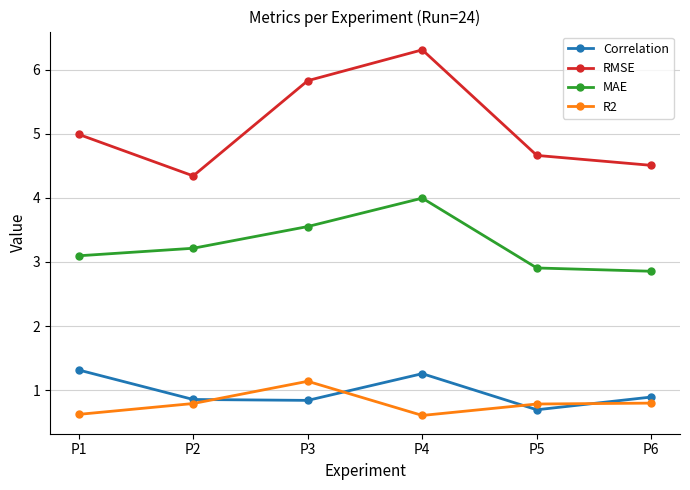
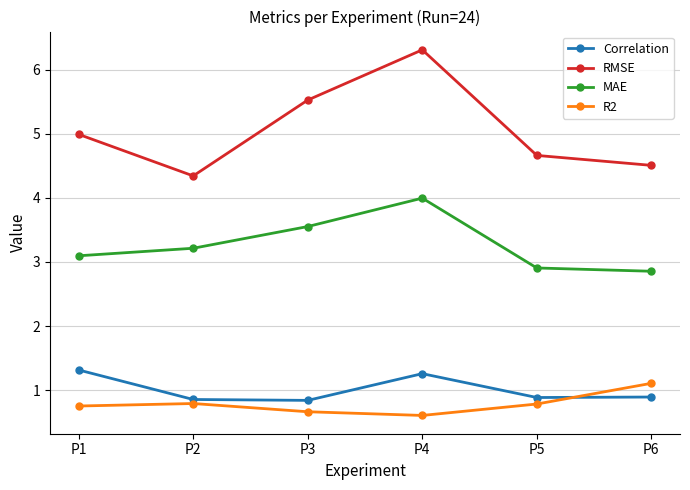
  {
    "Correlation": {
      "P1": 1.3,
      "P2": 0.9,
      "P3": 0.8,
      "P4": 1.3,
-     "P5": 0.7,
+     "P5": 0.9,
      "P6": 0.9
    },
    "RMSE": {
      "P1": 5.0,
      "P2": 4.3,
-     "P3": 5.8,
+     "P3": 5.5,
      "P4": 6.3,
      "P5": 4.7,
      "P6": 4.5
    },
    "MAE": {
      "P1": 3.1,
      "P2": 3.2,
      "P3": 3.6,
      "P4": 4.0,
      "P5": 2.9,
      "P6": 2.9
    },
    "R2": {
-     "P1": 0.6,
+     "P1": 0.8,
      "P2": 0.8,
-     "P3": 1.1,
+     "P3": 0.7,
      "P4": 0.6,
      "P5": 0.8,
-     "P6": 0.8
+     "P6": 1.1
    }
  }
